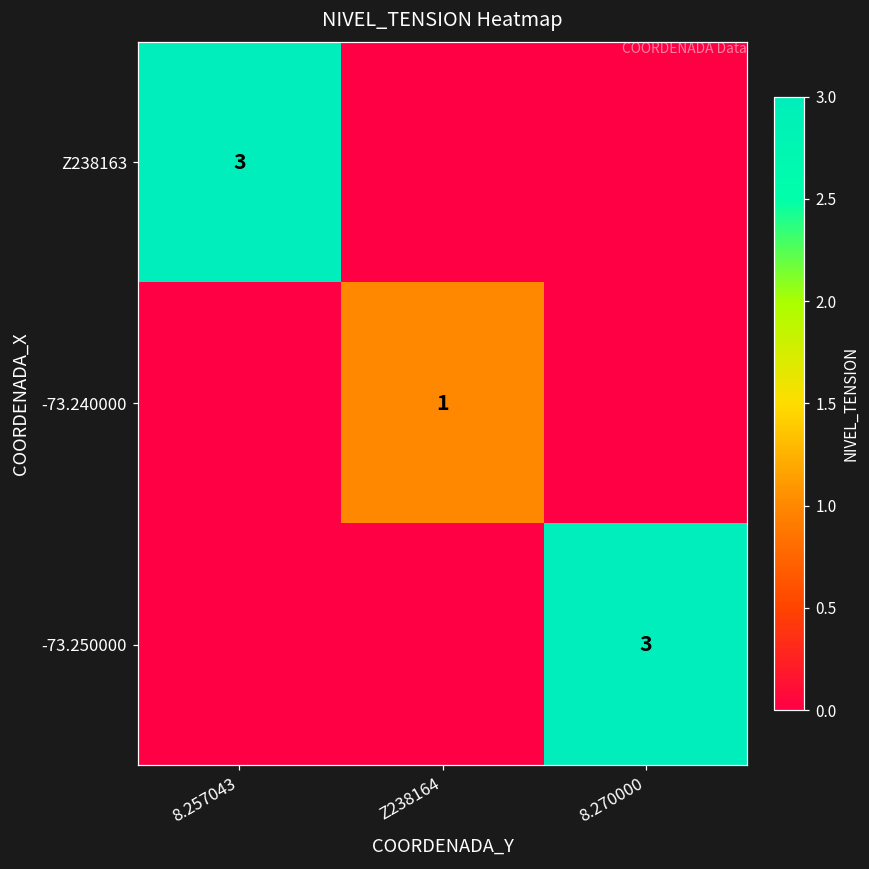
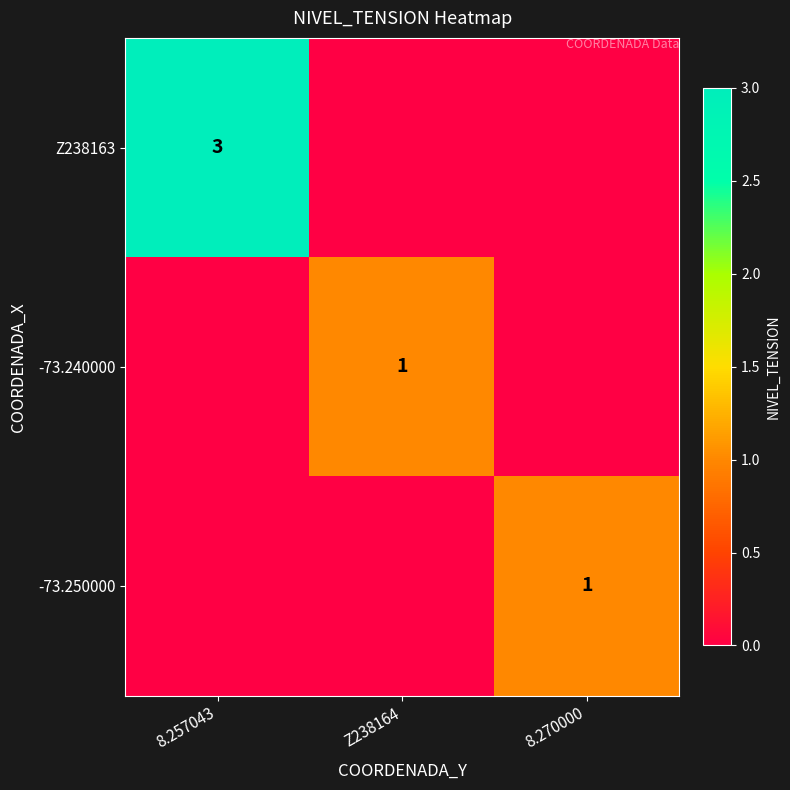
  {
    "Z238163": {
      "8.257043": 3
    },
    "-73.240000": {
      "Z238164": 1
    },
    "-73.250000": {
-     "8.270000": 3
+     "8.270000": 1
    }
  }
